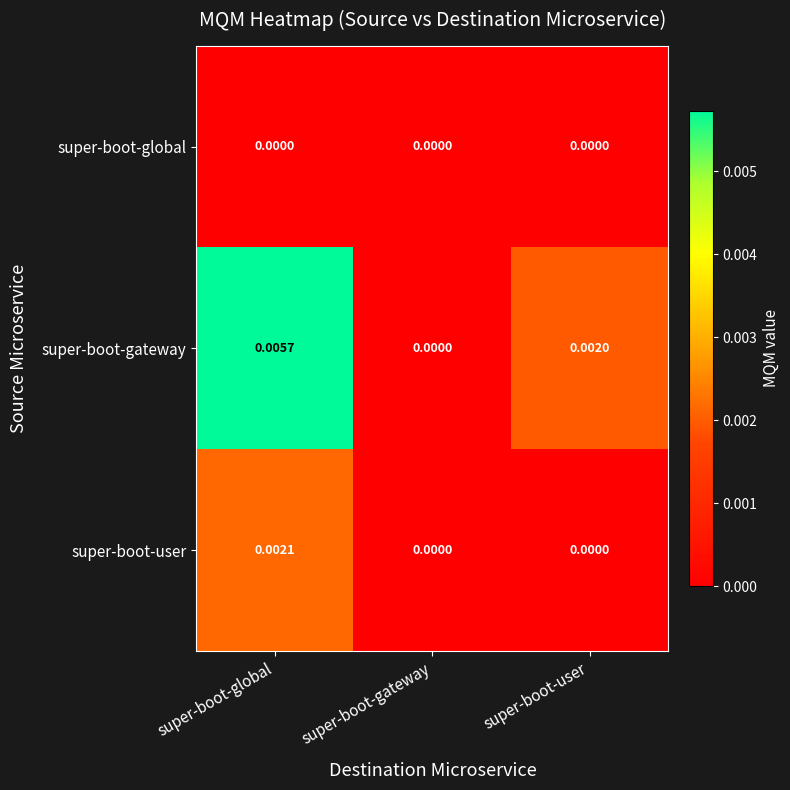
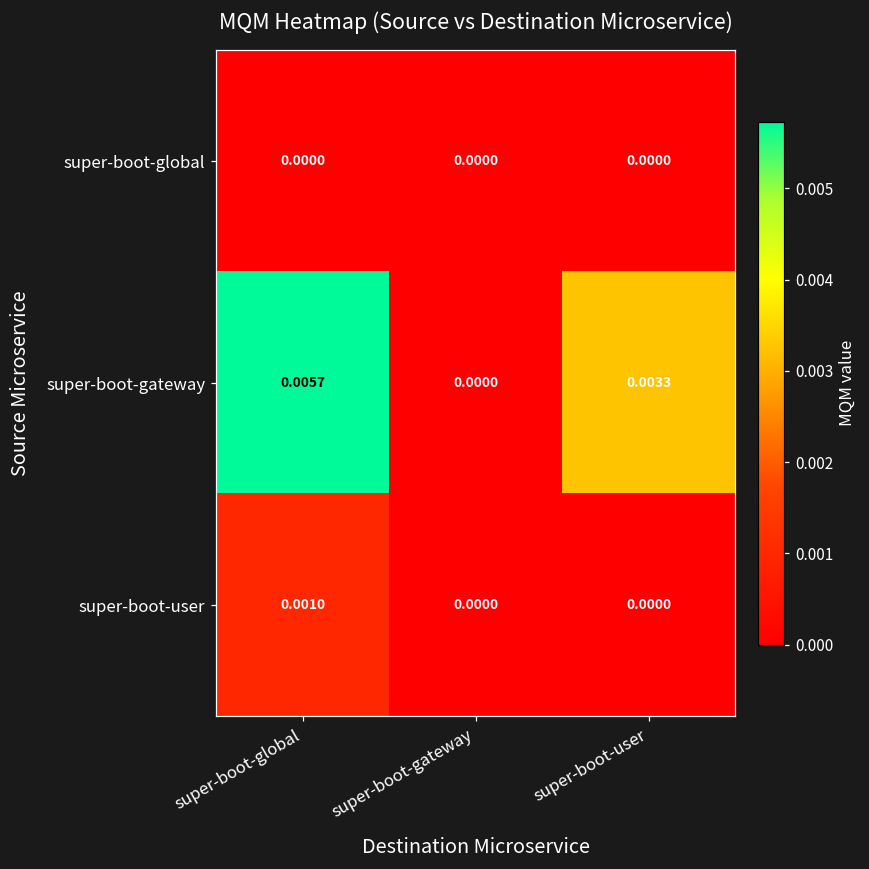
  {
    "super-boot-global": {
      "super-boot-global": 0.0000,
      "super-boot-gateway": 0.0000,
      "super-boot-user": 0.0000
    },
    "super-boot-gateway": {
      "super-boot-global": 0.0057,
      "super-boot-gateway": 0.0000,
-     "super-boot-user": 0.0020
+     "super-boot-user": 0.0033
    },
    "super-boot-user": {
-     "super-boot-global": 0.0021,
+     "super-boot-global": 0.0010,
      "super-boot-gateway": 0.0000,
      "super-boot-user": 0.0000
    }
  }
